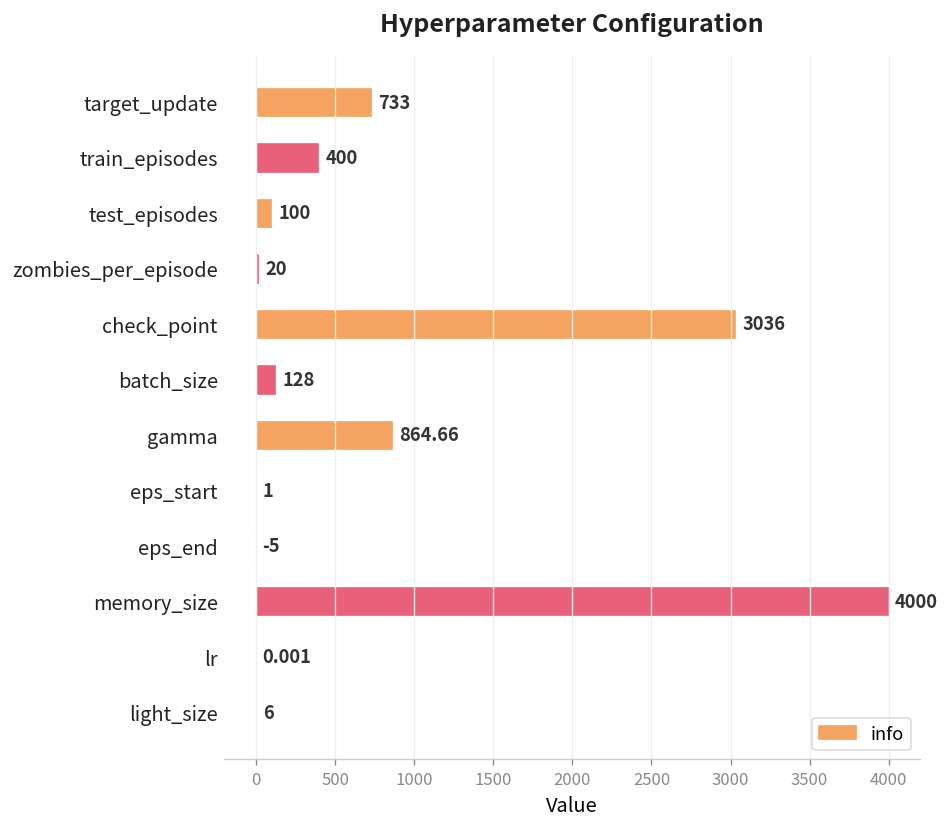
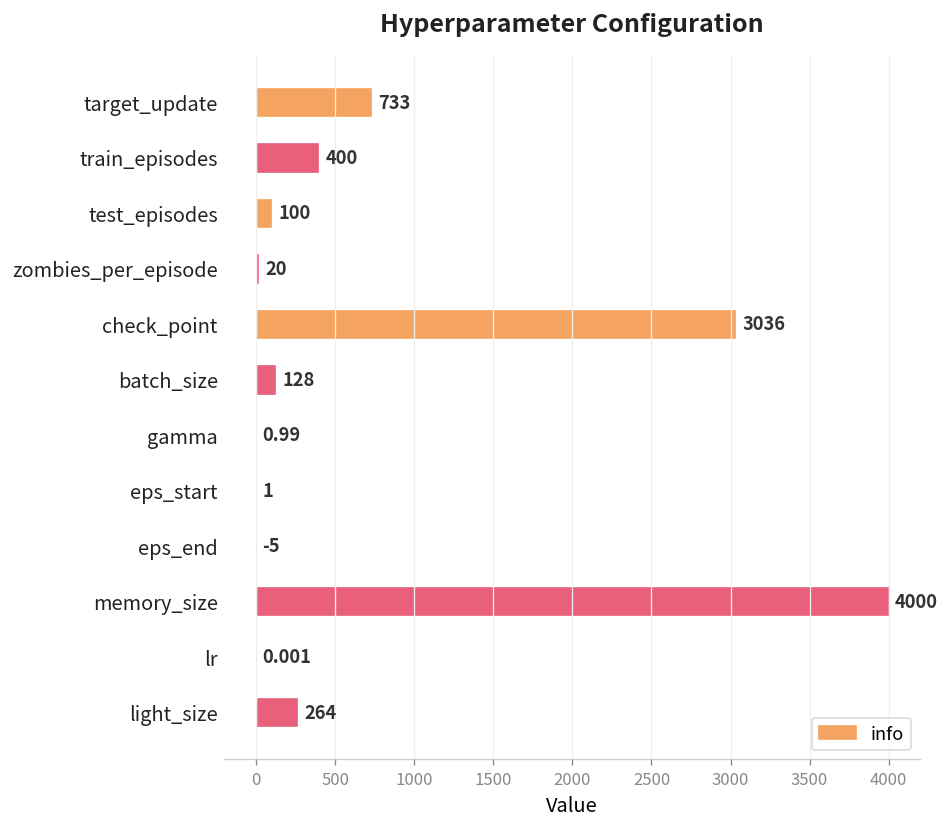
  {
    "target_update": 733,
    "train_episodes": 400,
    "test_episodes": 100,
    "zombies_per_episode": 20,
    "check_point": 3036,
    "batch_size": 128,
-   "gamma": 864.66,
+   "gamma": 0.99,
    "eps_start": 1,
    "eps_end": -5,
    "memory_size": 4000,
    "lr": 0.001,
-   "light_size": 6
+   "light_size": 264
  }
